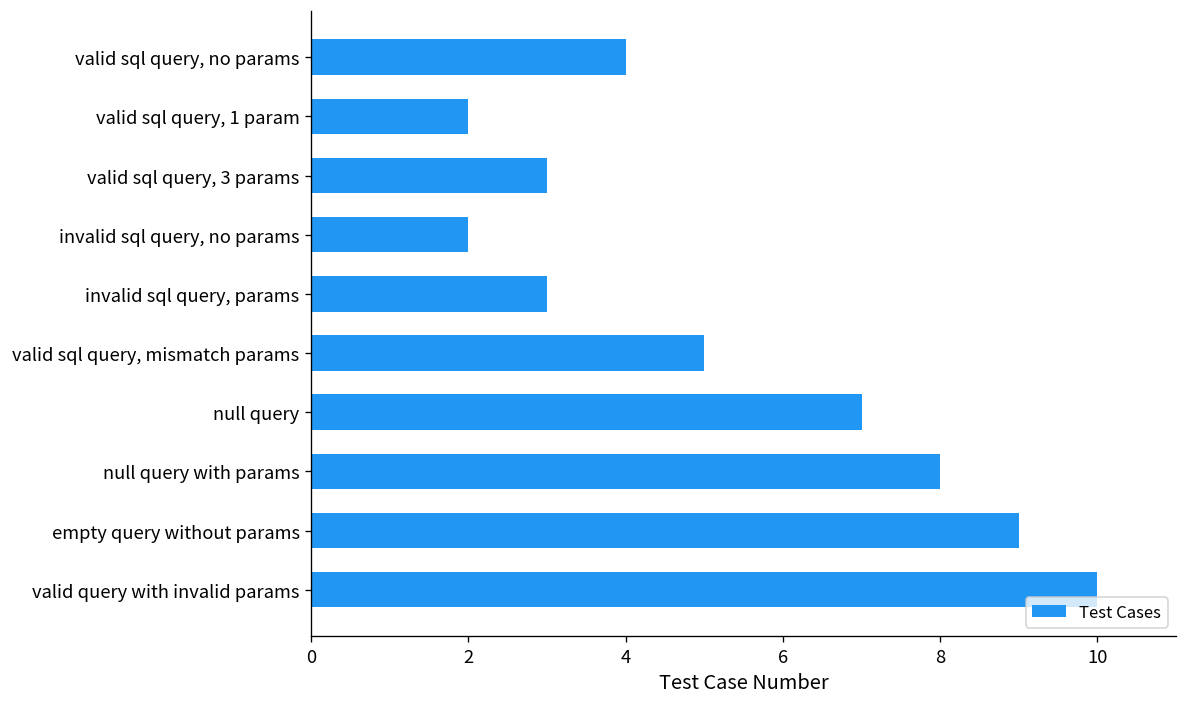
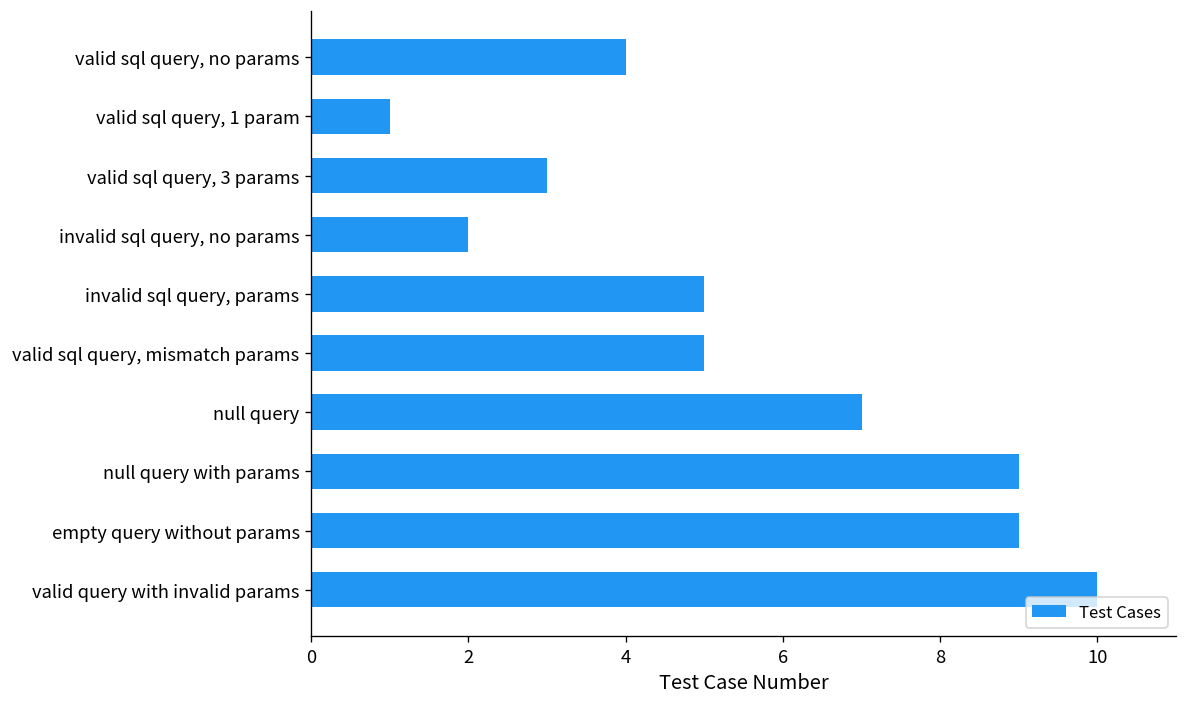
  {
    "valid sql query, no params": 4,
-   "valid sql query, 1 param": 2,
+   "valid sql query, 1 param": 1,
    "valid sql query, 3 params": 3,
    "invalid sql query, no params": 2,
-   "invalid sql query, params": 3,
+   "invalid sql query, params": 5,
    "valid sql query, mismatch params": 5,
    "null query": 7,
-   "null query with params": 8,
+   "null query with params": 9,
    "empty query without params": 9,
    "valid query with invalid params": 10
  }
